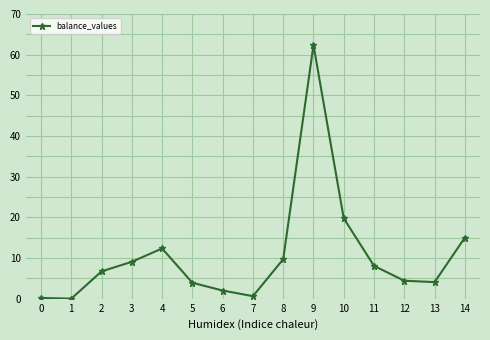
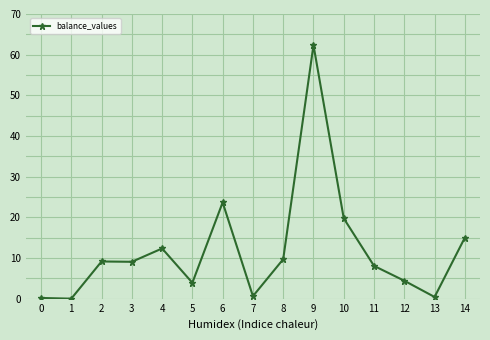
  {
    "0": 0,
    "1": 0,
-   "2": 7,
+   "2": 9,
    "3": 9,
    "4": 12,
    "5": 4,
-   "6": 2,
+   "6": 24,
    "7": 1,
    "8": 10,
    "9": 62,
    "10": 20,
    "11": 8,
    "12": 4,
-   "13": 4,
+   "13": 0,
    "14": 15
  }
